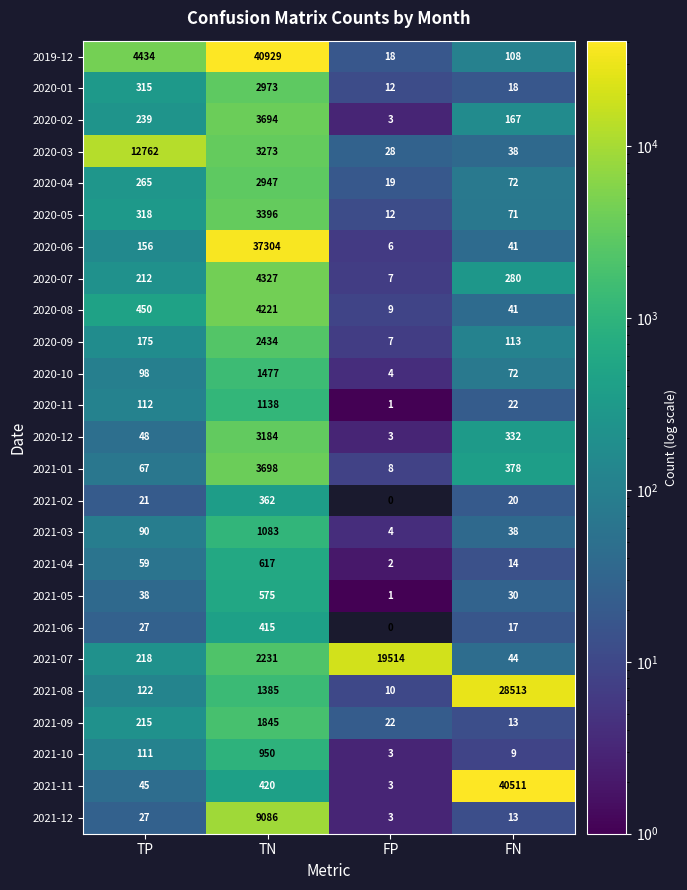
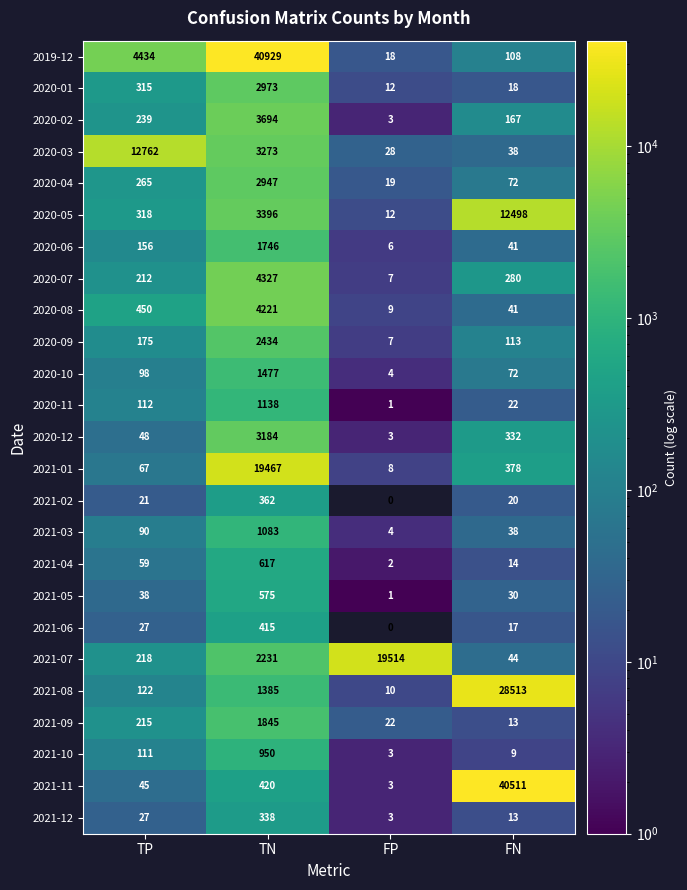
  {
    "2019-12": {
      "TP": 4434,
      "TN": 40929,
      "FP": 18,
      "FN": 108
    },
    "2020-01": {
      "TP": 315,
      "TN": 2973,
      "FP": 12,
      "FN": 18
    },
    "2020-02": {
      "TP": 239,
      "TN": 3694,
      "FP": 3,
      "FN": 167
    },
    "2020-03": {
      "TP": 12762,
      "TN": 3273,
      "FP": 28,
      "FN": 38
    },
    "2020-04": {
      "TP": 265,
      "TN": 2947,
      "FP": 19,
      "FN": 72
    },
    "2020-05": {
      "TP": 318,
      "TN": 3396,
      "FP": 12,
-     "FN": 71
+     "FN": 12498
    },
    "2020-06": {
      "TP": 156,
-     "TN": 37304,
+     "TN": 1746,
      "FP": 6,
      "FN": 41
    },
    "2020-07": {
      "TP": 212,
      "TN": 4327,
      "FP": 7,
      "FN": 280
    },
    "2020-08": {
      "TP": 450,
      "TN": 4221,
      "FP": 9,
      "FN": 41
    },
    "2020-09": {
      "TP": 175,
      "TN": 2434,
      "FP": 7,
      "FN": 113
    },
    "2020-10": {
      "TP": 98,
      "TN": 1477,
      "FP": 4,
      "FN": 72
    },
    "2020-11": {
      "TP": 112,
      "TN": 1138,
      "FP": 1,
      "FN": 22
    },
    "2020-12": {
      "TP": 48,
      "TN": 3184,
      "FP": 3,
      "FN": 332
    },
    "2021-01": {
      "TP": 67,
-     "TN": 3698,
+     "TN": 19467,
      "FP": 8,
      "FN": 378
    },
    "2021-02": {
      "TP": 21,
      "TN": 362,
      "FN": 20
    },
    "2021-03": {
      "TP": 90,
      "TN": 1083,
      "FP": 4,
      "FN": 38
    },
    "2021-04": {
      "TP": 59,
      "TN": 617,
      "FP": 2,
      "FN": 14
    },
    "2021-05": {
      "TP": 38,
      "TN": 575,
      "FP": 1,
      "FN": 30
    },
    "2021-06": {
      "TP": 27,
      "TN": 415,
      "FN": 17
    },
    "2021-07": {
      "TP": 218,
      "TN": 2231,
      "FP": 19514,
      "FN": 44
    },
    "2021-08": {
      "TP": 122,
      "TN": 1385,
      "FP": 10,
      "FN": 28513
    },
    "2021-09": {
      "TP": 215,
      "TN": 1845,
      "FP": 22,
      "FN": 13
    },
    "2021-10": {
      "TP": 111,
      "TN": 950,
      "FP": 3,
      "FN": 9
    },
    "2021-11": {
      "TP": 45,
      "TN": 420,
      "FP": 3,
      "FN": 40511
    },
    "2021-12": {
      "TP": 27,
-     "TN": 9086,
+     "TN": 338,
      "FP": 3,
      "FN": 13
    }
  }
